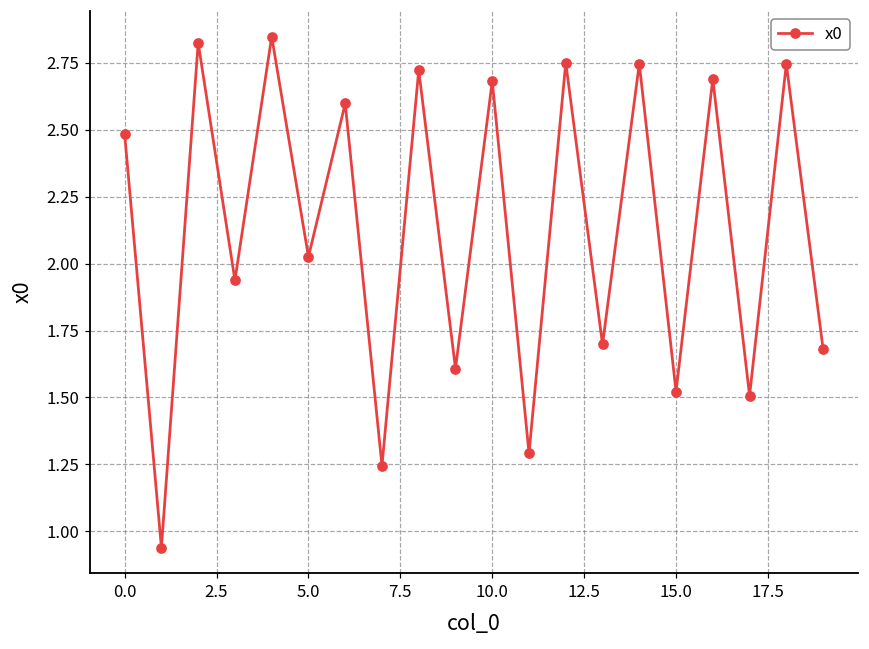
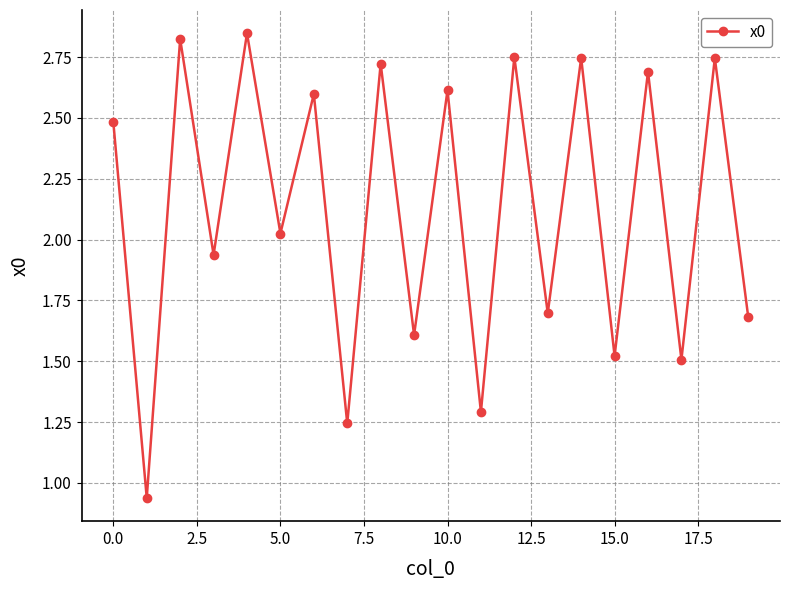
  {
    "0.0": 2.48,
    "5.0": 2.03,
-   "10.0": 2.68,
+   "10.0": 2.61,
    "15.0": 1.52
  }
